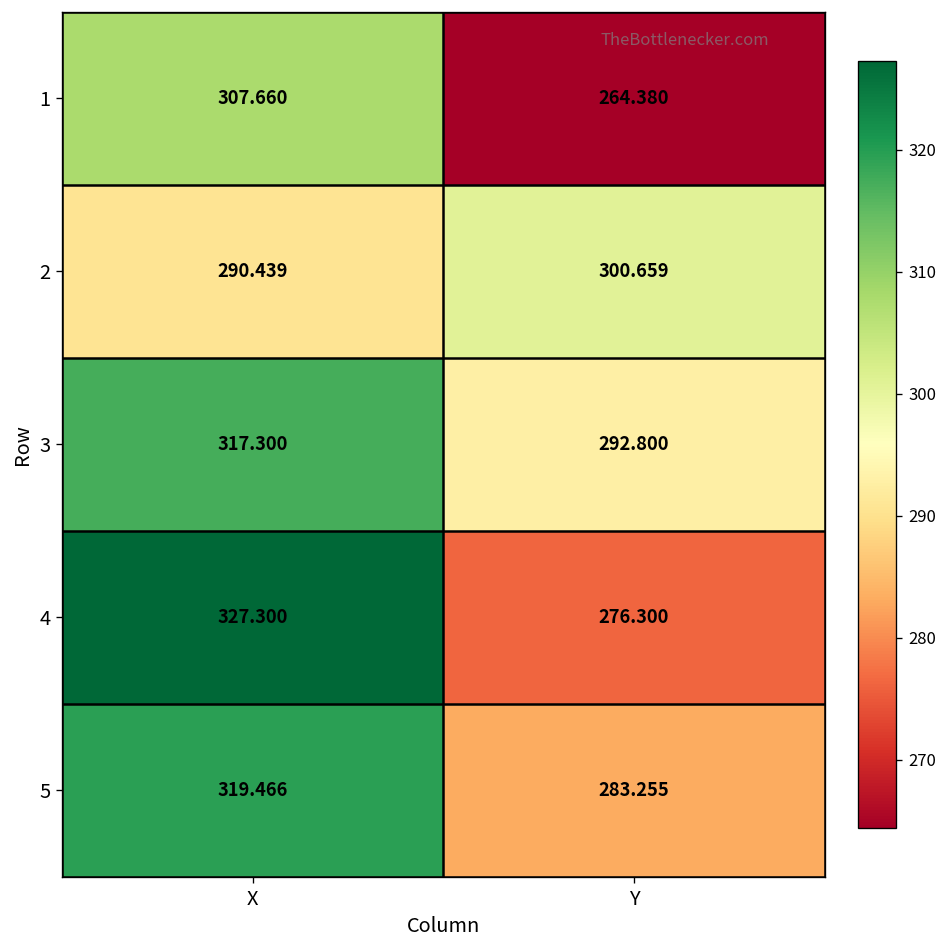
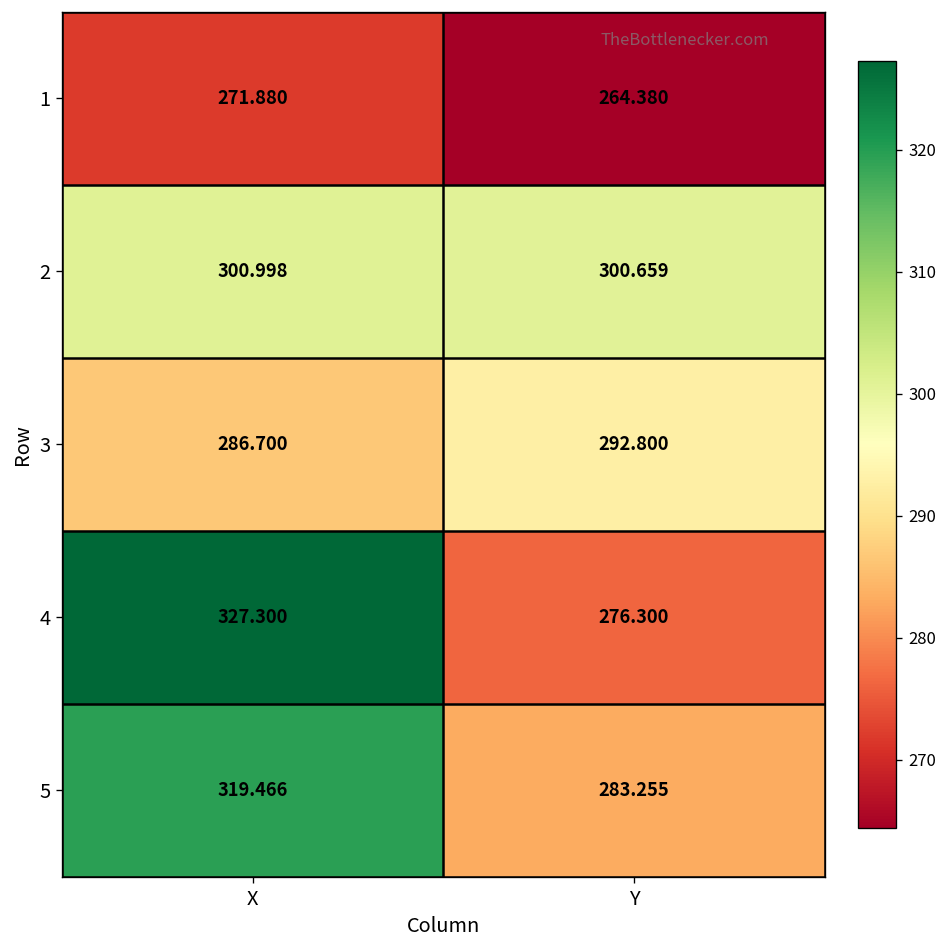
  {
    "1": {
-     "X": 307.660,
+     "X": 271.880,
      "Y": 264.380
    },
    "2": {
-     "X": 290.439,
+     "X": 300.998,
      "Y": 300.659
    },
    "3": {
-     "X": 317.300,
+     "X": 286.700,
      "Y": 292.800
    },
    "4": {
      "X": 327.300,
      "Y": 276.300
    },
    "5": {
      "X": 319.466,
      "Y": 283.255
    }
  }
